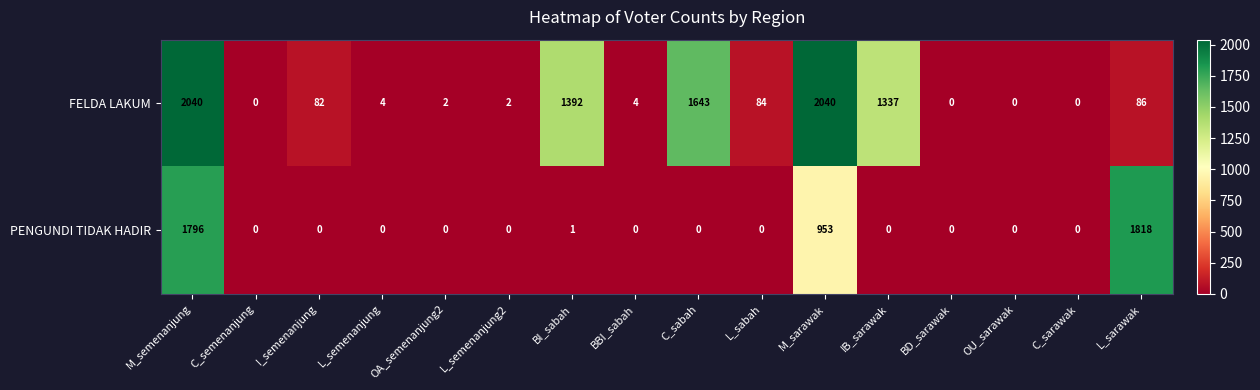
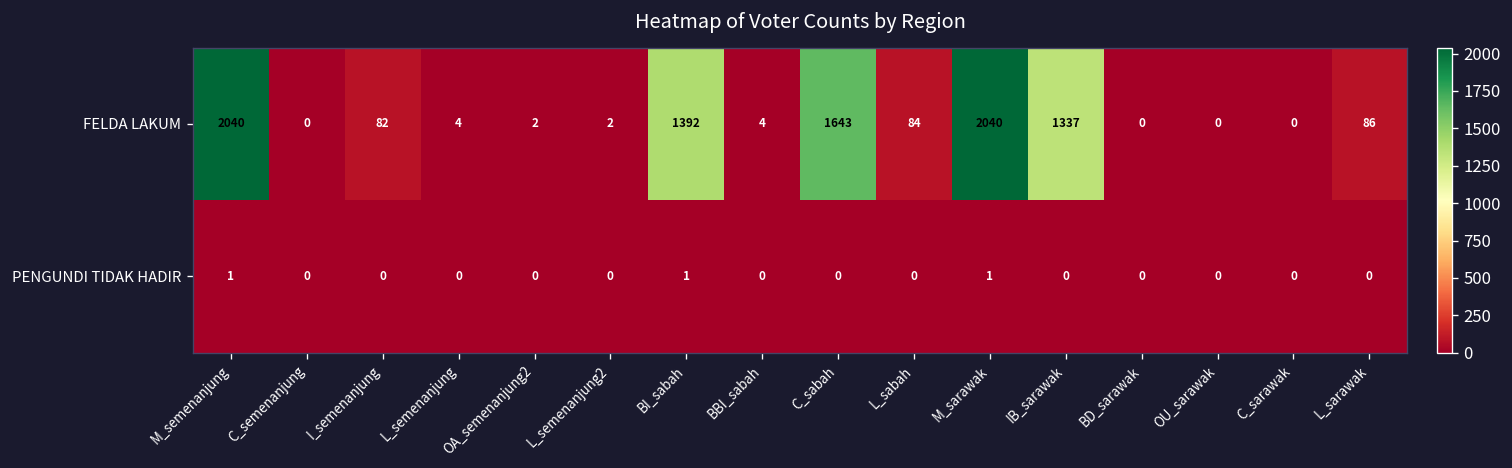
  {
    "FELDA LAKUM": {
      "M_semenanjung": 2040,
      "C_semenanjung": 0,
      "I_semenanjung": 82,
      "L_semenanjung": 4,
      "OA_semenanjung2": 2,
      "L_semenanjung2": 2,
      "BI_sabah": 1392,
      "BBI_sabah": 4,
      "C_sabah": 1643,
      "L_sabah": 84,
      "M_sarawak": 2040,
      "IB_sarawak": 1337,
      "BD_sarawak": 0,
      "OU_sarawak": 0,
      "C_sarawak": 0,
      "L_sarawak": 86
    },
    "PENGUNDI TIDAK HADIR": {
-     "M_semenanjung": 1796,
+     "M_semenanjung": 1,
      "C_semenanjung": 0,
      "I_semenanjung": 0,
      "L_semenanjung": 0,
      "OA_semenanjung2": 0,
      "L_semenanjung2": 0,
      "BI_sabah": 1,
      "BBI_sabah": 0,
      "C_sabah": 0,
      "L_sabah": 0,
-     "M_sarawak": 953,
+     "M_sarawak": 1,
      "IB_sarawak": 0,
      "BD_sarawak": 0,
      "OU_sarawak": 0,
      "C_sarawak": 0,
-     "L_sarawak": 1818
+     "L_sarawak": 0
    }
  }
